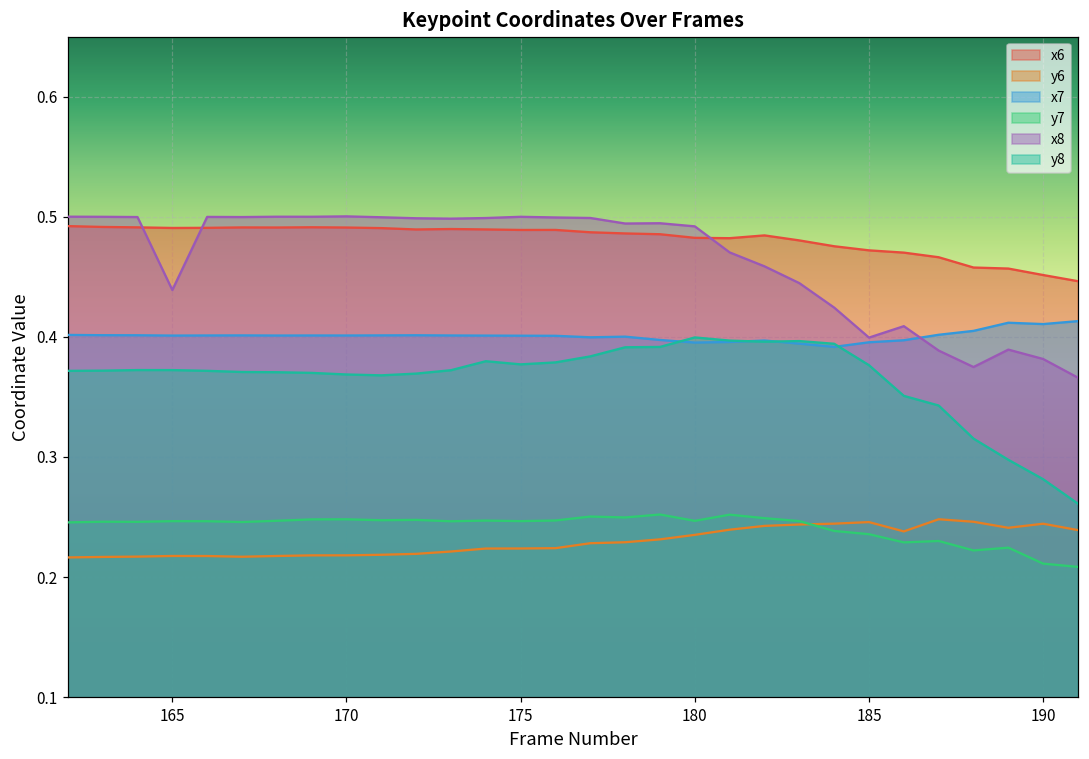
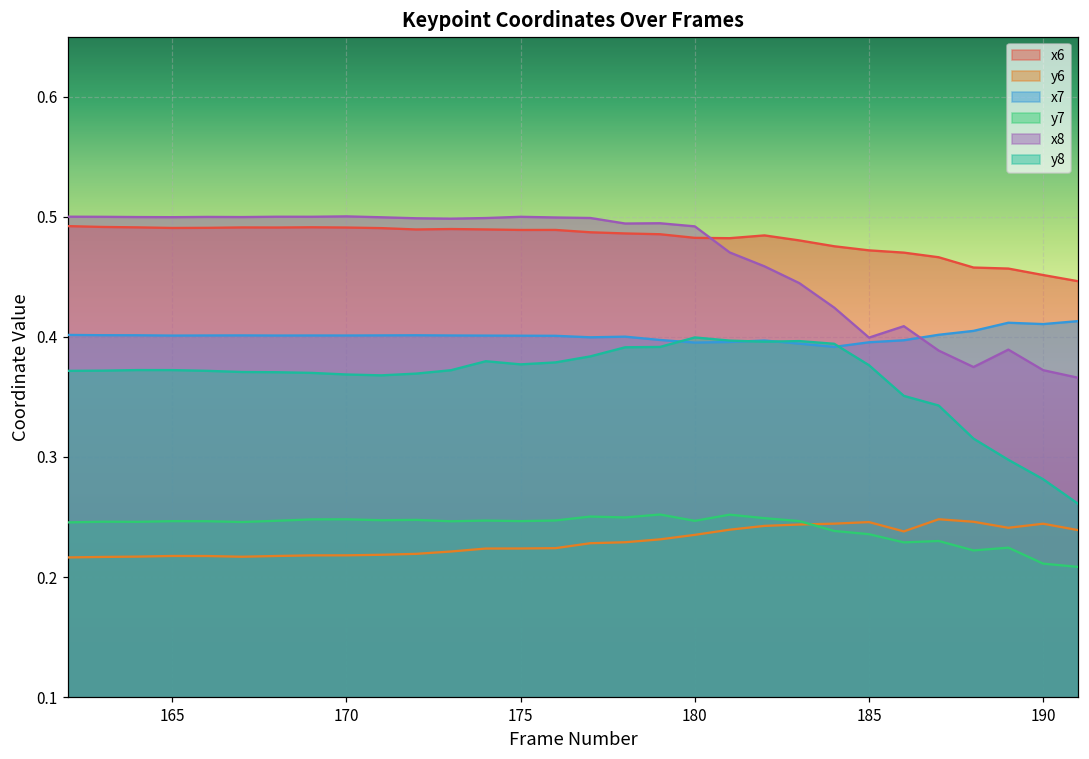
  {
    "x8": {
-     "165": 0.439,
+     "165": 0.500,
      "170": 0.500,
      "175": 0.500,
      "180": 0.492,
      "185": 0.399,
-     "190": 0.382
+     "190": 0.372
    }
  }
